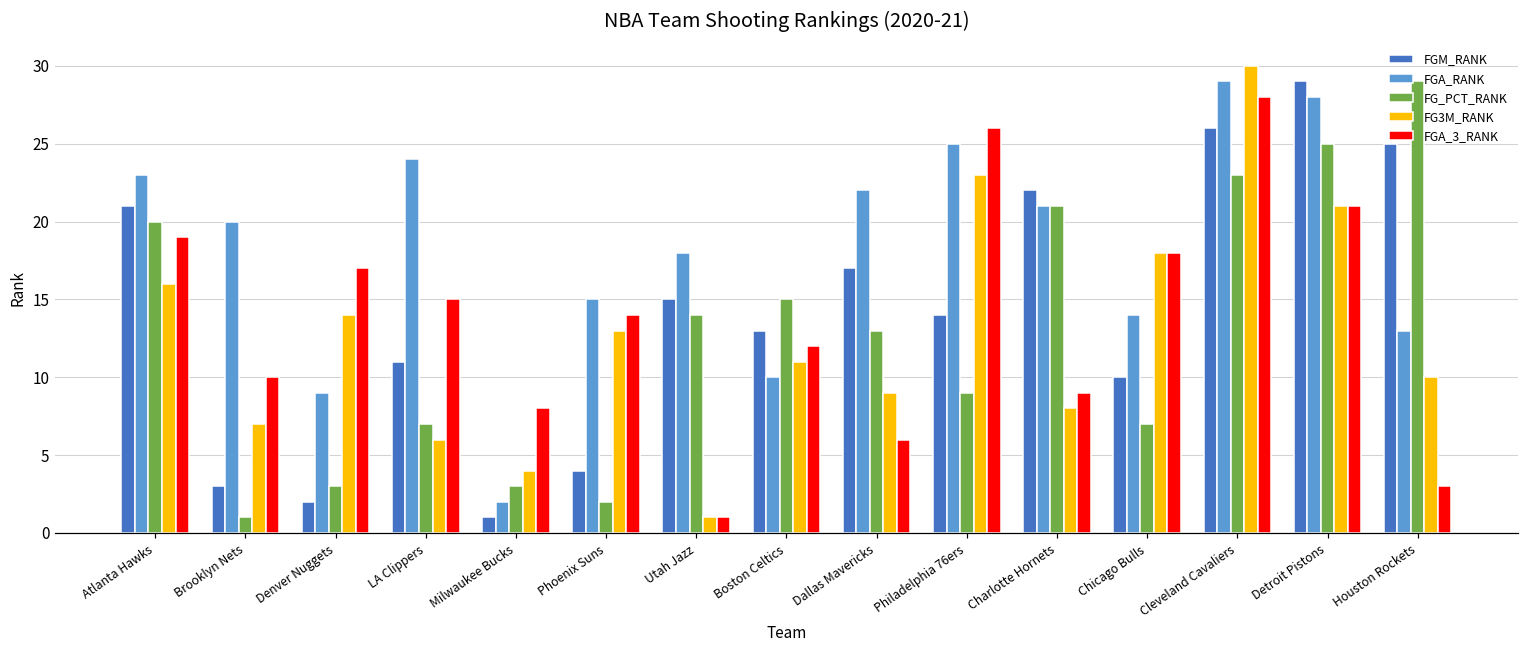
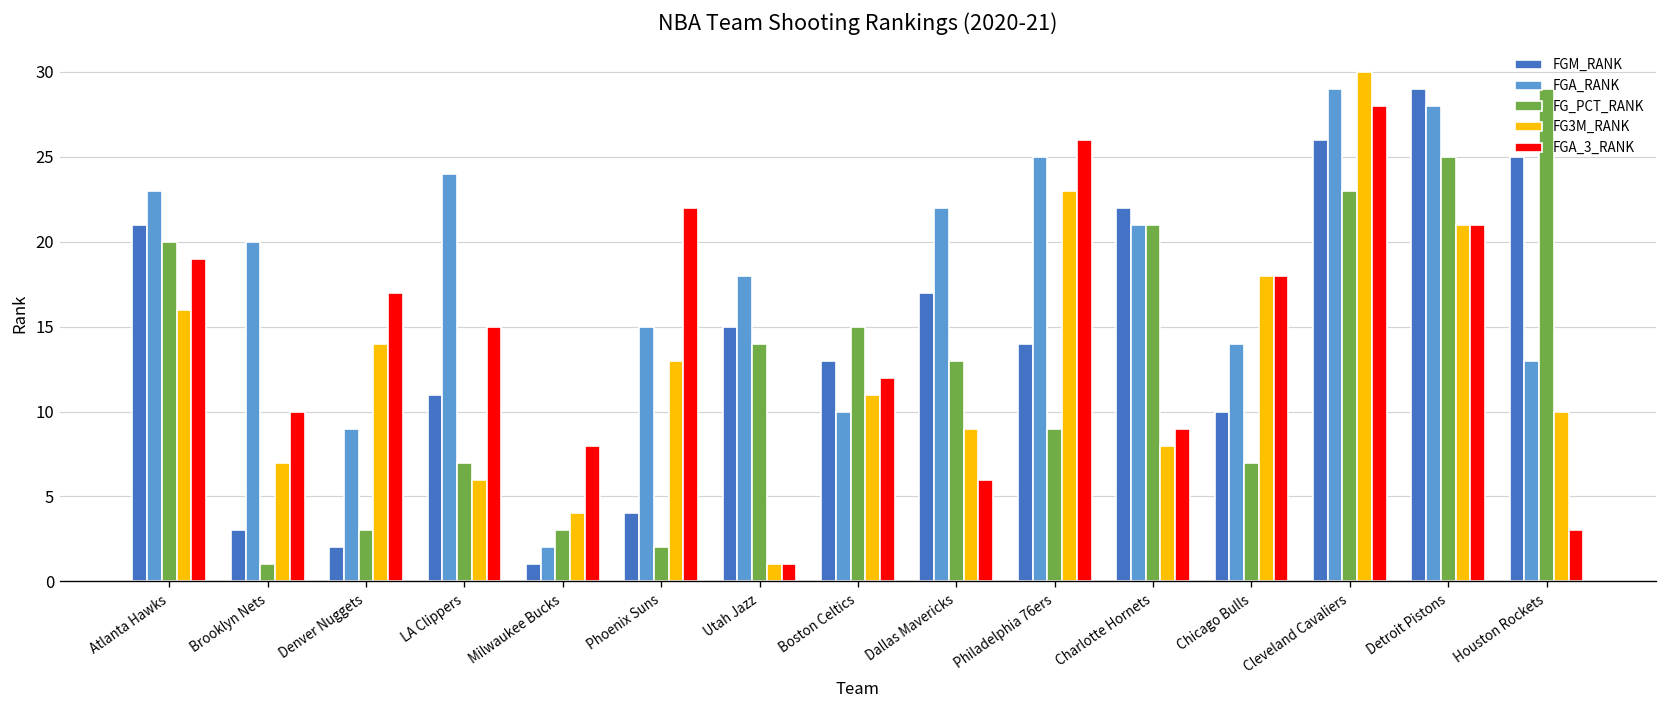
  {
    "FG_PCT_RANK": {
      "Atlanta Hawks": 20,
      "Brooklyn Nets": 1,
      "Denver Nuggets": 3,
      "LA Clippers": 7,
      "Milwaukee Bucks": 3,
      "Phoenix Suns": 2,
      "Utah Jazz": 14,
      "Boston Celtics": 15,
      "Dallas Mavericks": 13,
      "Philadelphia 76ers": 9,
      "Charlotte Hornets": 21,
      "Chicago Bulls": 7,
      "Cleveland Cavaliers": 23,
      "Detroit Pistons": 25,
      "Houston Rockets": 29
    },
    "FG3M_RANK": {
      "Atlanta Hawks": 16,
      "Brooklyn Nets": 7,
      "Denver Nuggets": 14,
      "LA Clippers": 6,
      "Milwaukee Bucks": 4,
      "Phoenix Suns": 13,
      "Utah Jazz": 1,
      "Boston Celtics": 11,
      "Dallas Mavericks": 9,
      "Philadelphia 76ers": 23,
      "Charlotte Hornets": 8,
      "Chicago Bulls": 18,
      "Cleveland Cavaliers": 30,
      "Detroit Pistons": 21,
      "Houston Rockets": 10
    },
    "FGA_3_RANK": {
      "Atlanta Hawks": 19,
      "Brooklyn Nets": 10,
      "Denver Nuggets": 17,
      "LA Clippers": 15,
      "Milwaukee Bucks": 8,
-     "Phoenix Suns": 14,
+     "Phoenix Suns": 22,
      "Utah Jazz": 1,
      "Boston Celtics": 12,
      "Dallas Mavericks": 6,
      "Philadelphia 76ers": 26,
      "Charlotte Hornets": 9,
      "Chicago Bulls": 18,
      "Cleveland Cavaliers": 28,
      "Detroit Pistons": 21,
      "Houston Rockets": 3
    }
  }
